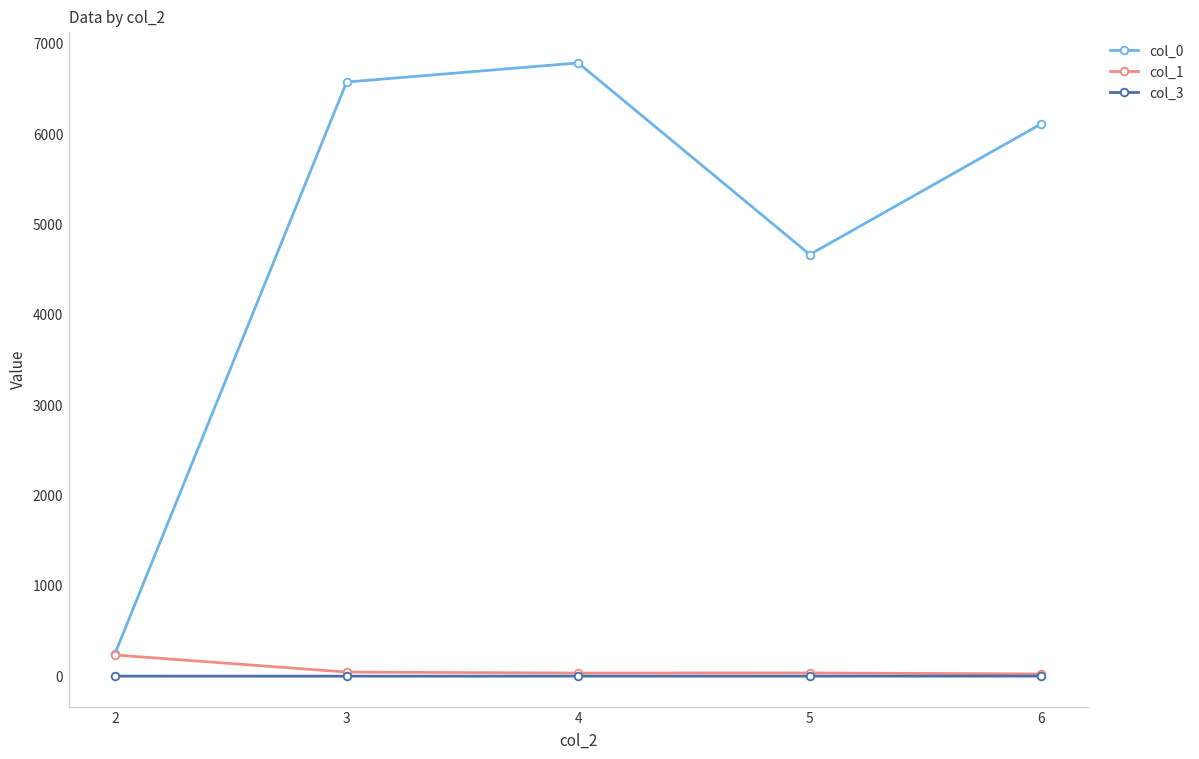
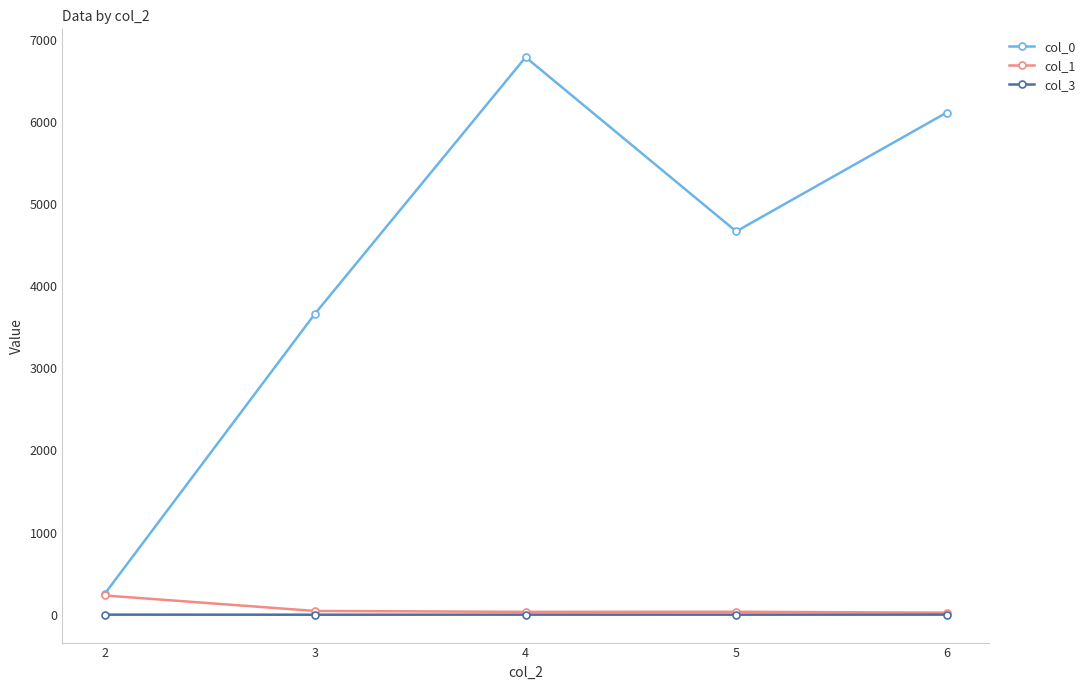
  {
    "col_0": {
-     "3": 6600,
+     "3": 3700,
      "4": 6800,
      "5": 4700,
      "6": 6100
    },
    "col_1": {
      "3": 0,
      "4": 0,
      "5": 0
    },
    "col_3": {
      "2": 0,
      "3": 0,
      "4": 0,
      "5": 0
    }
  }
